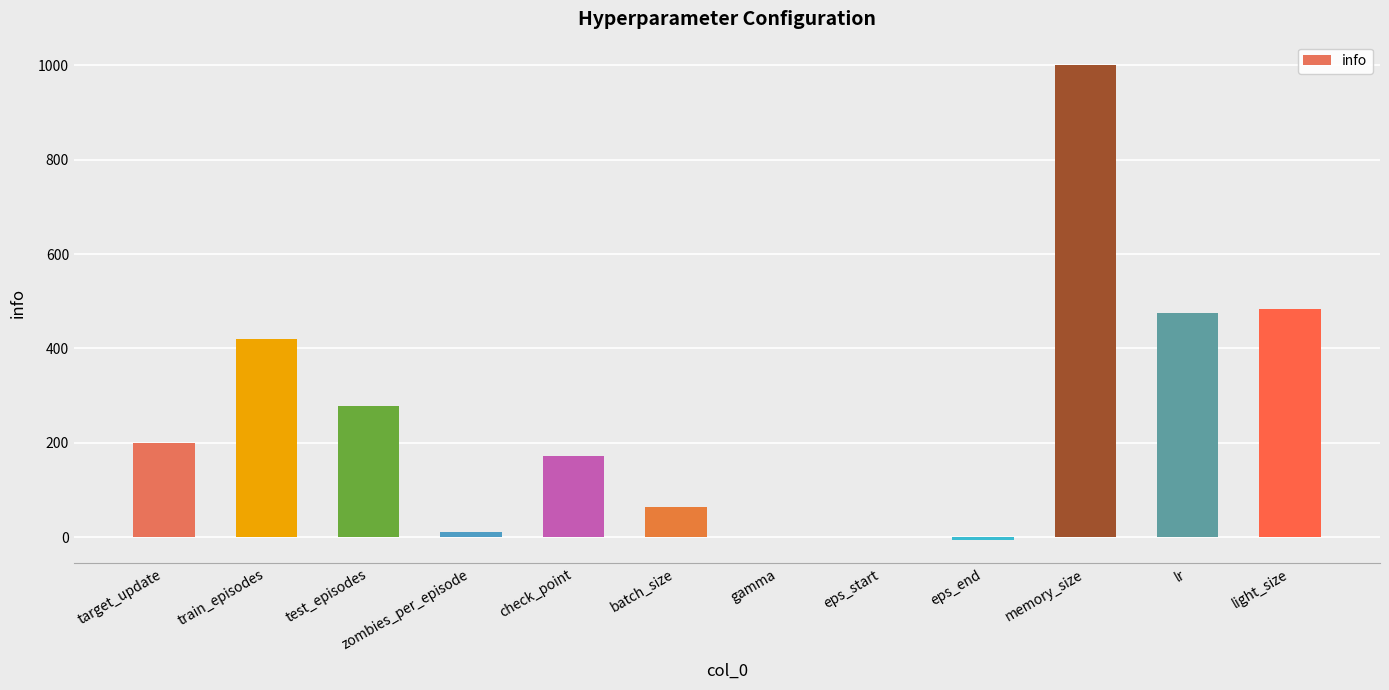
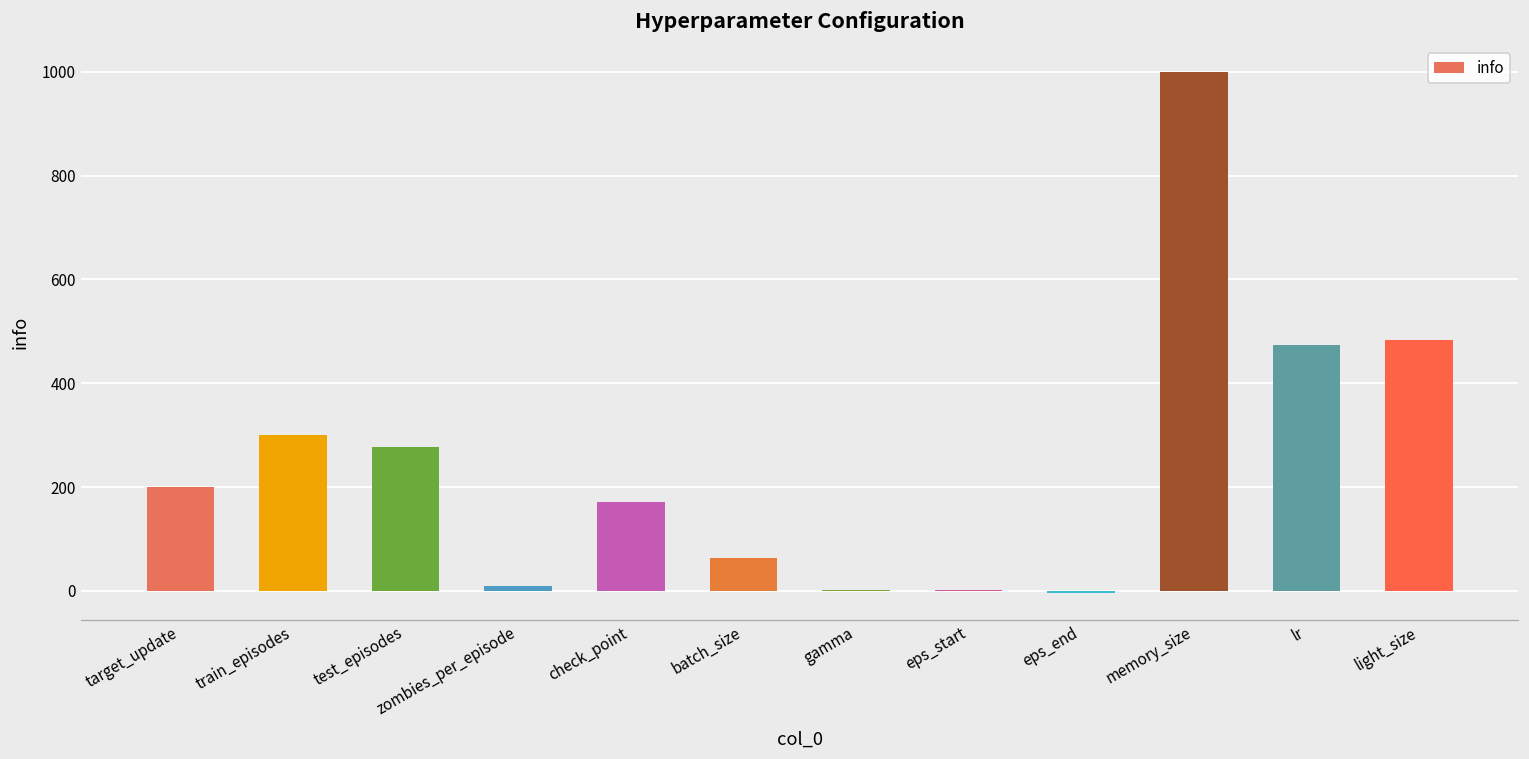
  {
    "target_update": 200,
-   "train_episodes": 420,
+   "train_episodes": 300,
    "test_episodes": 280,
    "zombies_per_episode": 10,
    "check_point": 170,
    "batch_size": 60,
    "memory_size": 1000,
    "lr": 470,
    "light_size": 480
  }
